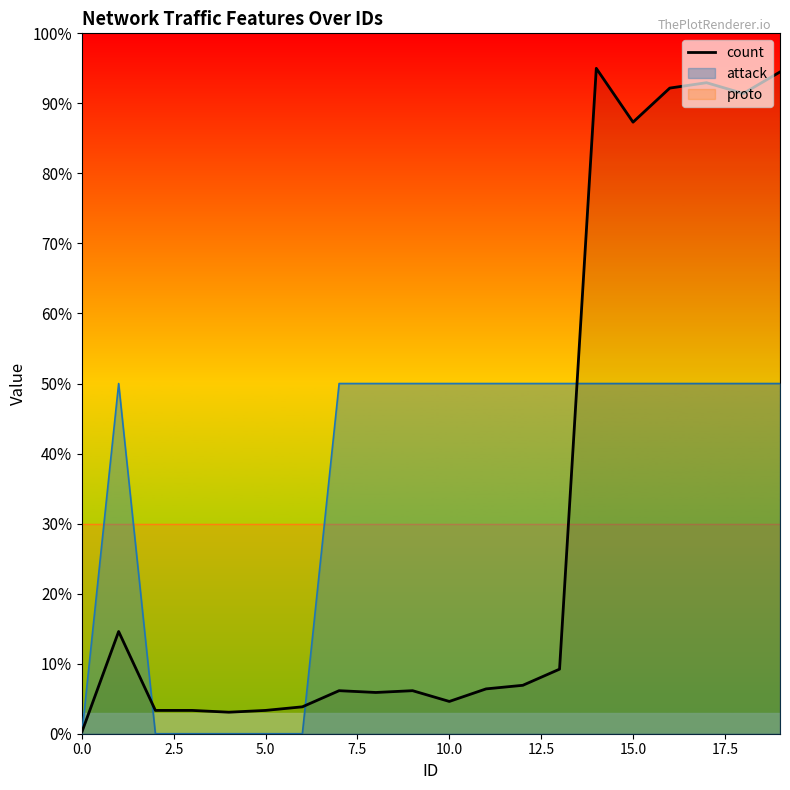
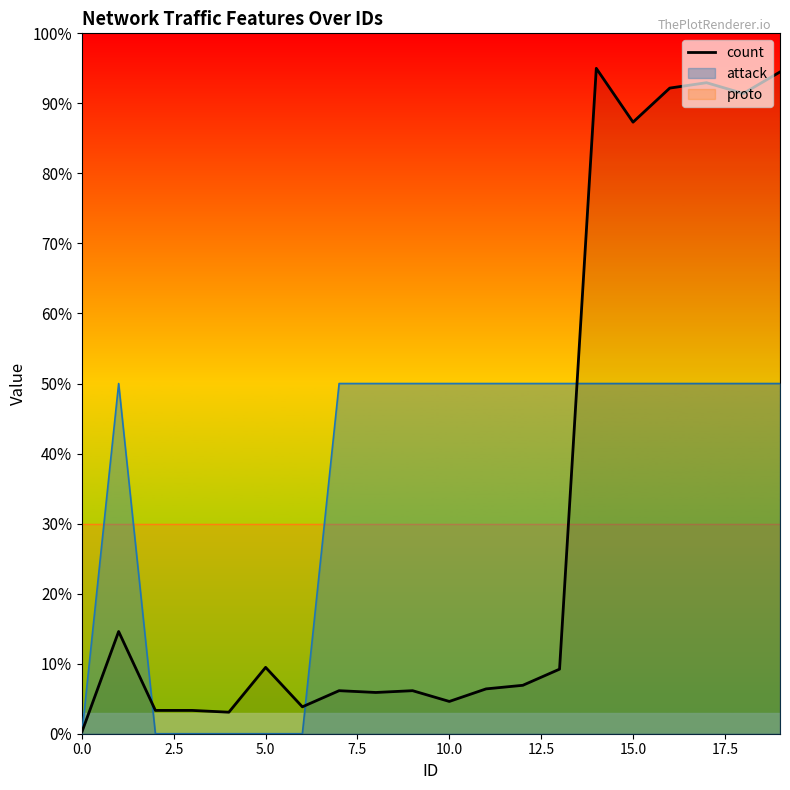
  {
    "count": {
-     "5.0": "3%",
+     "5.0": "9%",
      "10.0": "5%",
      "15.0": "87%"
    },
    "attack": {
      "10.0": "50%",
      "15.0": "50%"
    },
    "proto": {
      "0.0": "30%",
      "5.0": "30%",
      "10.0": "30%",
      "15.0": "30%"
    }
  }
